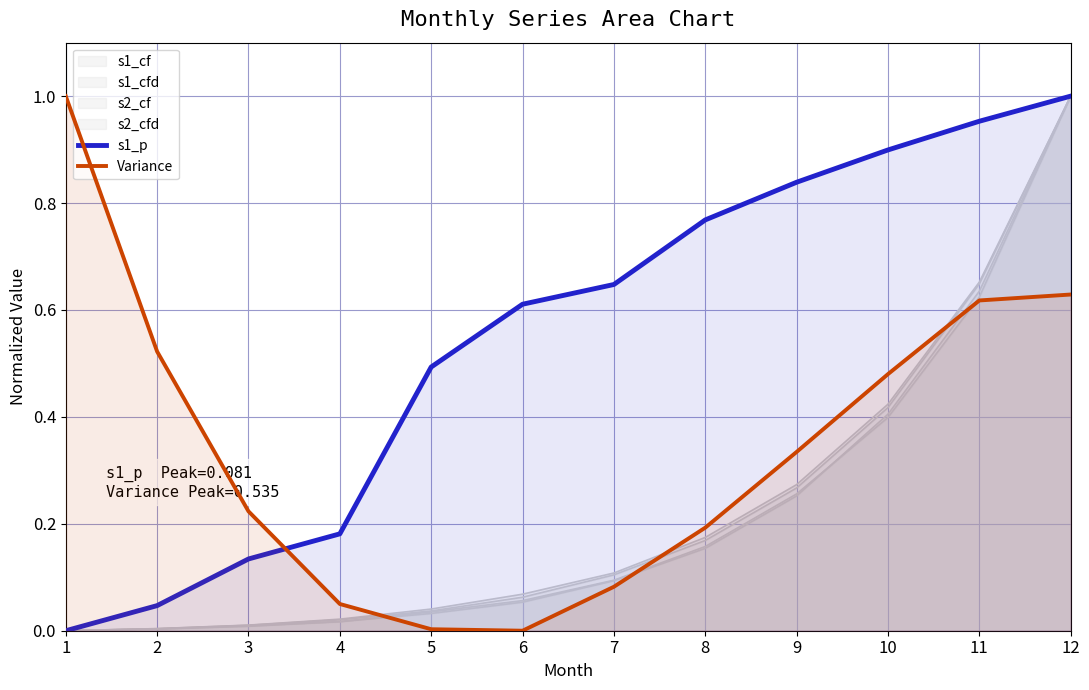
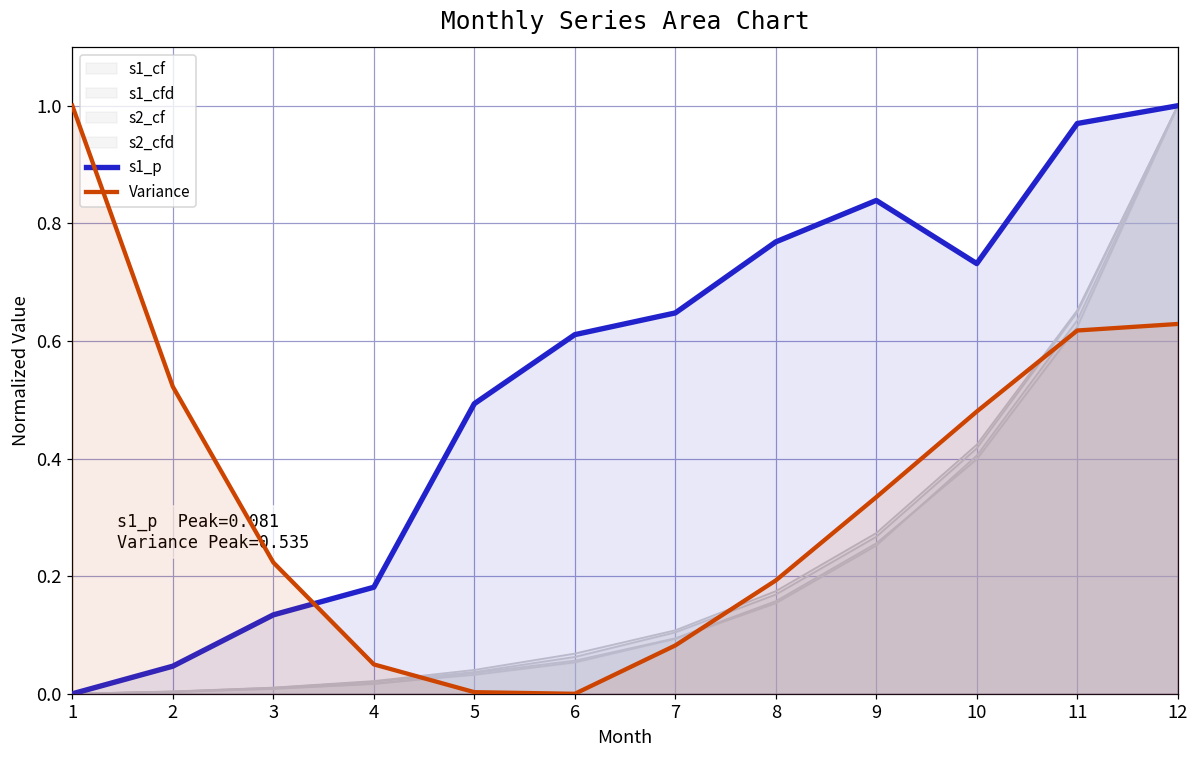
  {
    "s1_p": {
      "2": 0.05,
      "3": 0.13,
      "4": 0.18,
      "5": 0.49,
      "6": 0.61,
      "7": 0.65,
      "8": 0.77,
      "9": 0.84,
-     "10": 0.90,
-     "11": 0.95
+     "10": 0.73,
+     "11": 0.97
    },
    "Variance": {
      "1": 1.00,
      "2": 0.52,
      "4": 0.05,
      "5": 0.00,
      "6": 0.00,
      "7": 0.08,
      "8": 0.19,
      "9": 0.33,
      "10": 0.48,
      "11": 0.62,
      "12": 0.63
    }
  }
